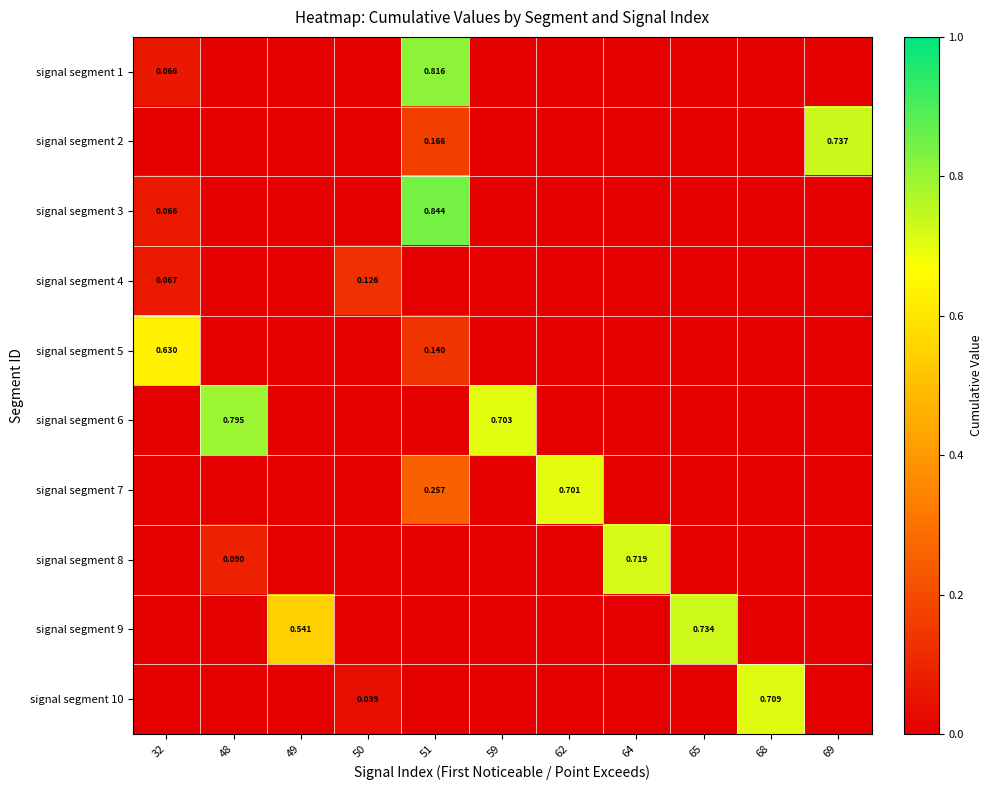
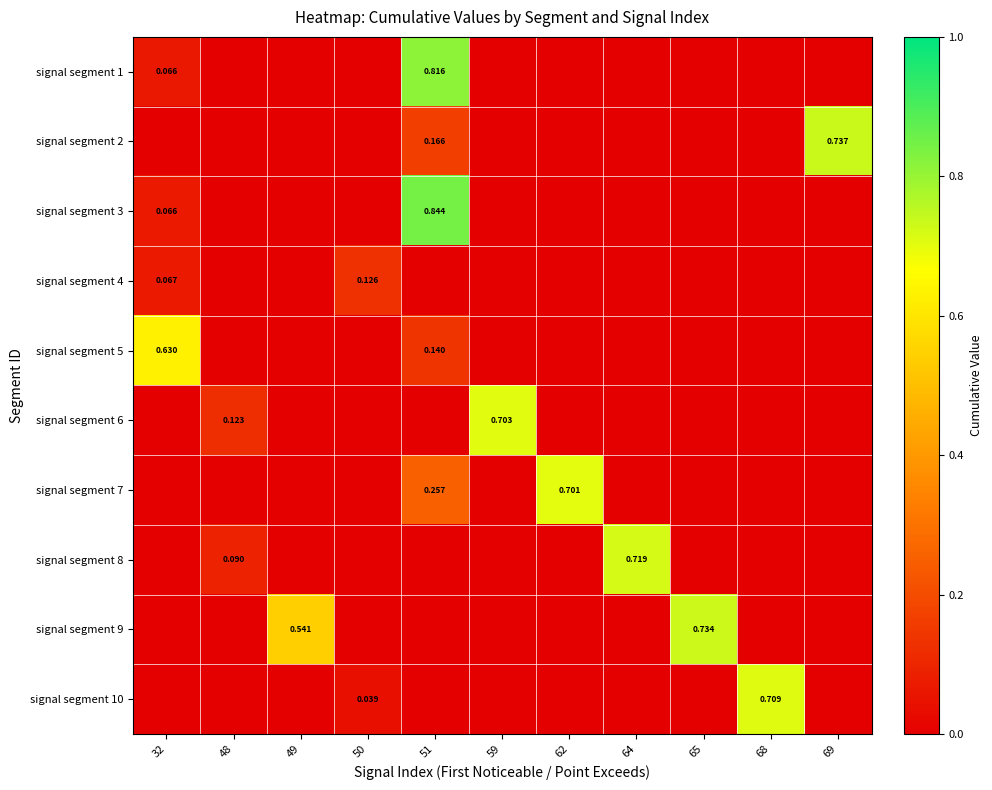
  {
    "signal segment 1": {
      "32": 0.066,
      "51": 0.816
    },
    "signal segment 2": {
      "51": 0.166,
      "69": 0.737
    },
    "signal segment 3": {
      "32": 0.066,
      "51": 0.844
    },
    "signal segment 4": {
      "32": 0.067,
      "50": 0.126
    },
    "signal segment 5": {
      "32": 0.630,
      "51": 0.140
    },
    "signal segment 6": {
-     "48": 0.795,
+     "48": 0.123,
      "59": 0.703
    },
    "signal segment 7": {
      "51": 0.257,
      "62": 0.701
    },
    "signal segment 8": {
      "48": 0.090,
      "64": 0.719
    },
    "signal segment 9": {
      "49": 0.541,
      "65": 0.734
    },
    "signal segment 10": {
      "50": 0.039,
      "68": 0.709
    }
  }
